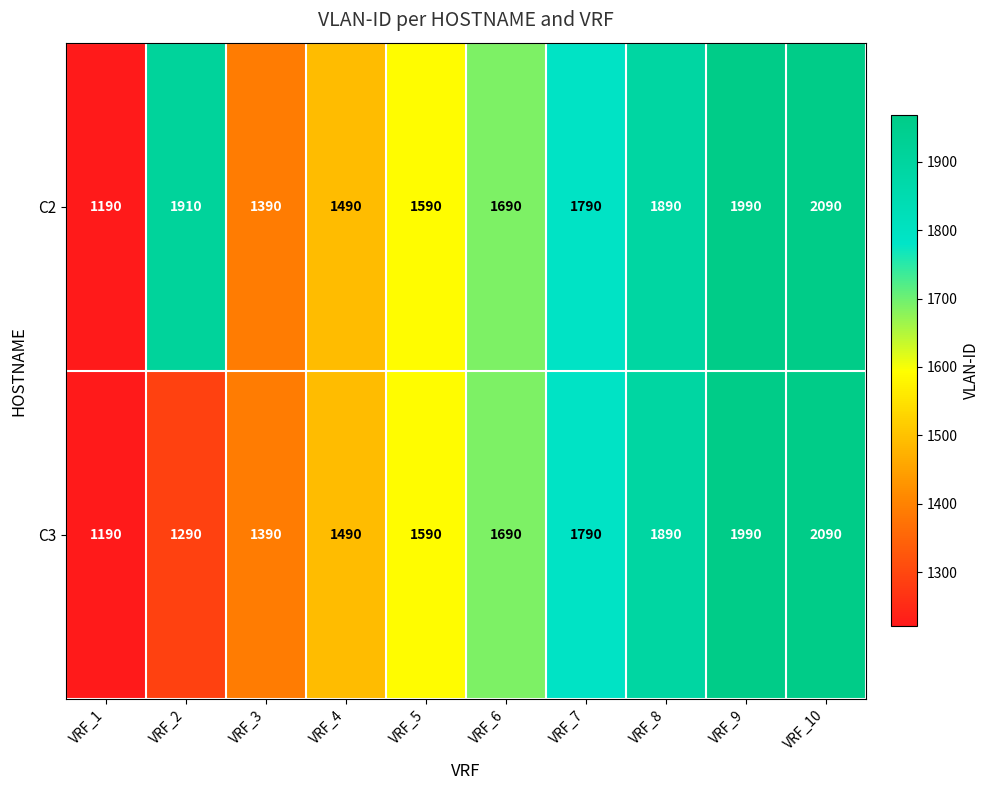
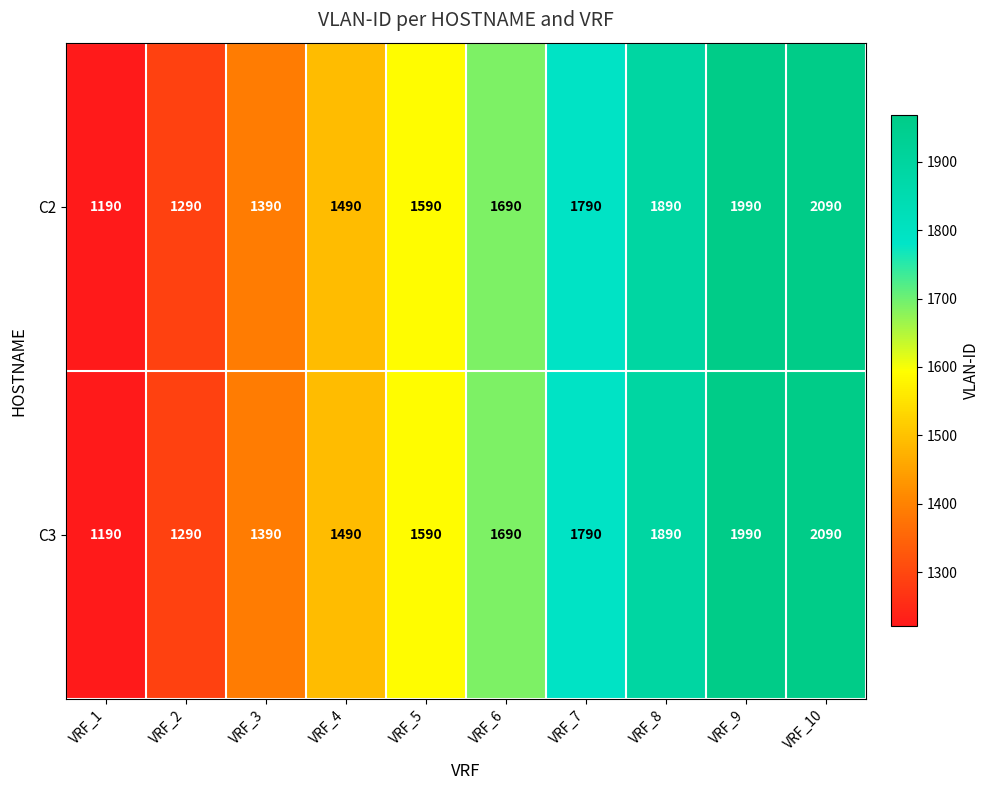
  {
    "C2": {
      "VRF_1": 1190,
-     "VRF_2": 1910,
+     "VRF_2": 1290,
      "VRF_3": 1390,
      "VRF_4": 1490,
      "VRF_5": 1590,
      "VRF_6": 1690,
      "VRF_7": 1790,
      "VRF_8": 1890,
      "VRF_9": 1990,
      "VRF_10": 2090
    },
    "C3": {
      "VRF_1": 1190,
      "VRF_2": 1290,
      "VRF_3": 1390,
      "VRF_4": 1490,
      "VRF_5": 1590,
      "VRF_6": 1690,
      "VRF_7": 1790,
      "VRF_8": 1890,
      "VRF_9": 1990,
      "VRF_10": 2090
    }
  }
